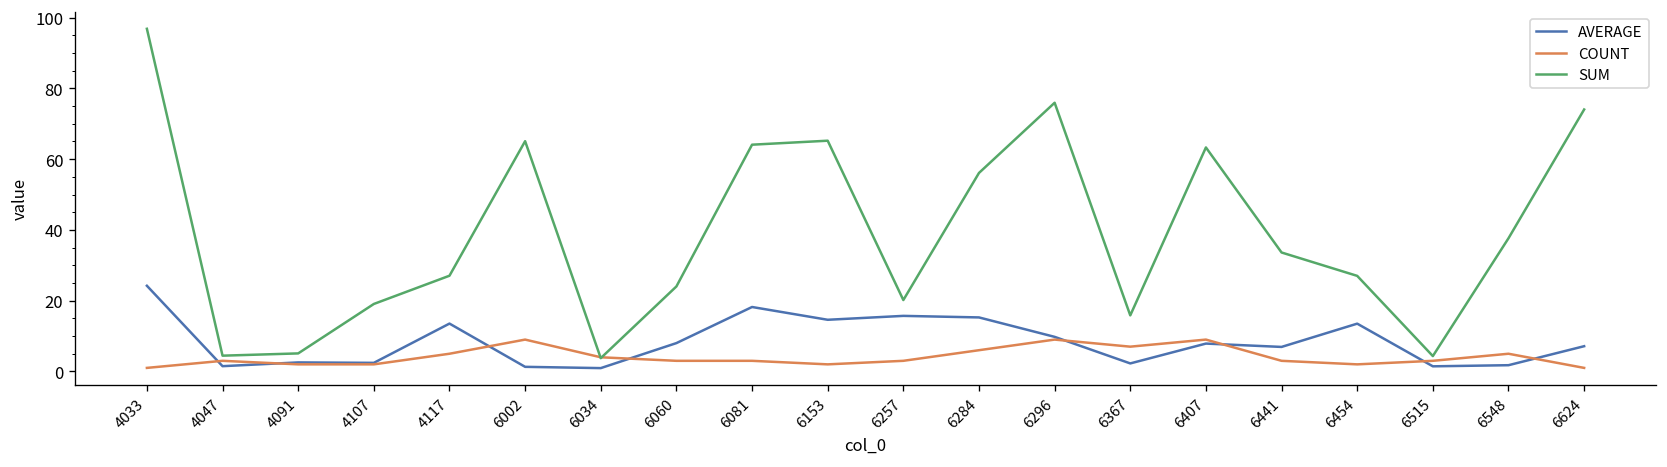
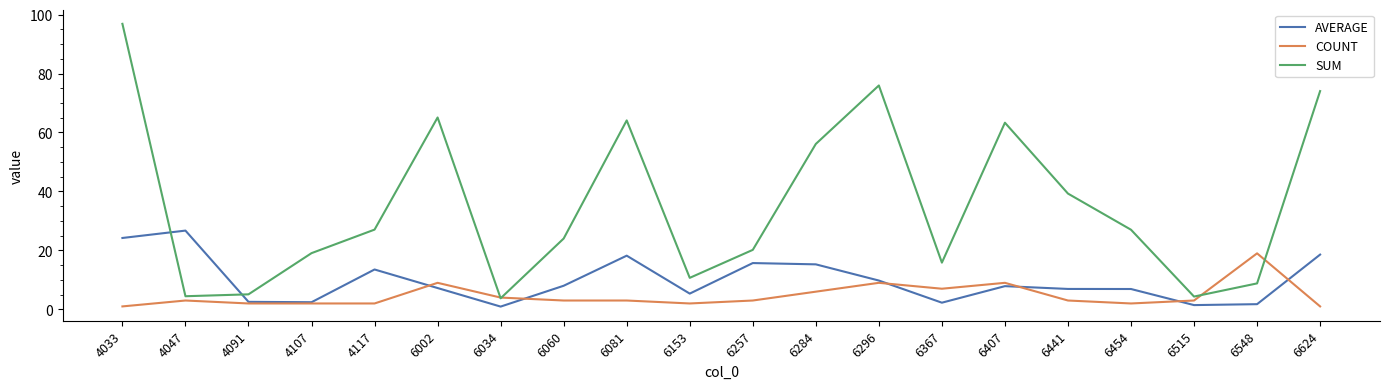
  {
    "AVERAGE": {
      "4033": 24,
-     "4047": 1,
+     "4047": 27,
      "4117": 14,
-     "6002": 1,
+     "6002": 7,
      "6034": 1,
      "6060": 8,
      "6081": 18,
-     "6153": 15,
+     "6153": 5,
      "6257": 16,
      "6284": 15,
      "6367": 2,
      "6407": 8,
      "6441": 7,
-     "6454": 14,
+     "6454": 7,
      "6515": 1,
      "6548": 2,
-     "6624": 7
+     "6624": 19
    },
    "COUNT": {
      "4033": 1,
      "4047": 3,
-     "4117": 5,
+     "4117": 2,
      "6002": 9,
      "6060": 3,
      "6081": 3,
      "6153": 2,
      "6257": 3,
      "6284": 6,
      "6367": 7,
      "6407": 9,
      "6441": 3,
      "6454": 2,
      "6515": 3,
-     "6548": 5,
+     "6548": 19,
      "6624": 1
    },
    "SUM": {
      "4033": 97,
      "4047": 4,
      "4091": 5,
      "4107": 19,
      "4117": 27,
      "6002": 65,
      "6060": 24,
      "6081": 64,
-     "6153": 65,
+     "6153": 11,
      "6257": 20,
      "6284": 56,
      "6296": 76,
      "6367": 16,
      "6407": 63,
-     "6441": 34,
+     "6441": 39,
      "6454": 27,
      "6515": 4,
-     "6548": 38,
+     "6548": 9,
      "6624": 74
    }
  }
